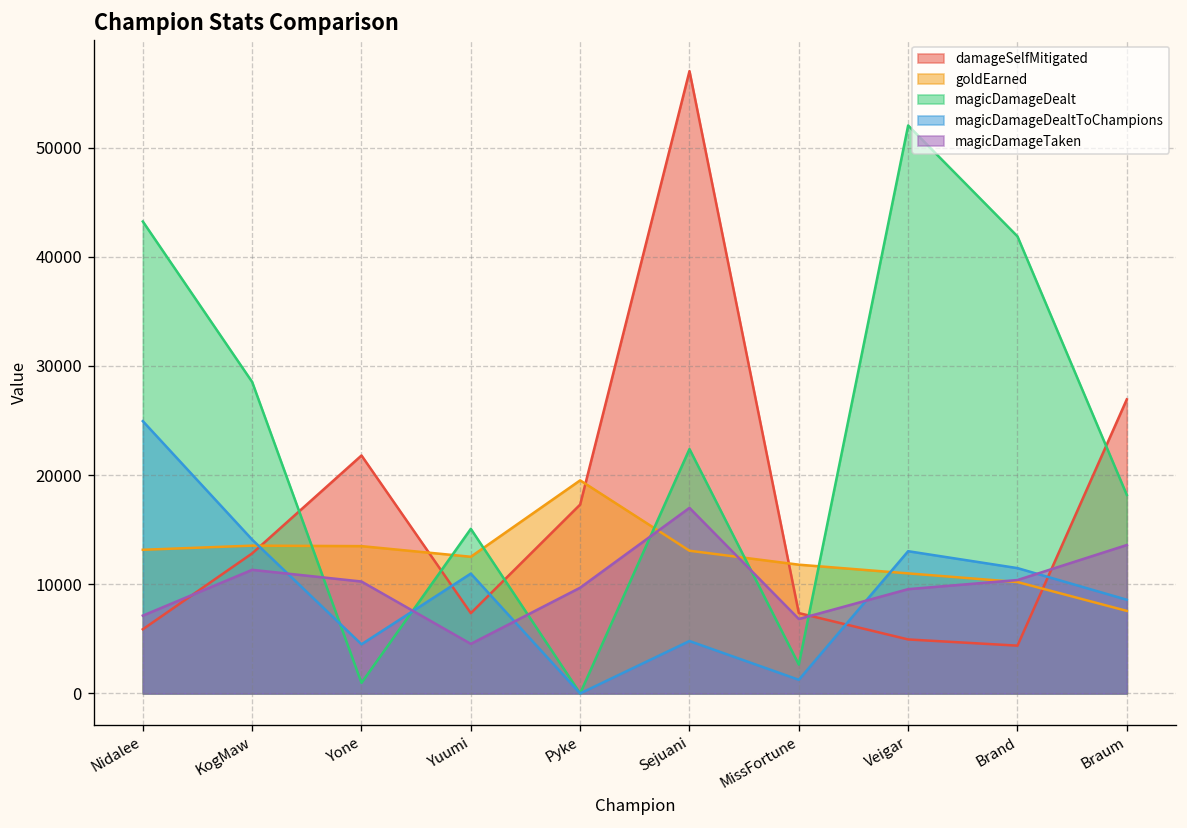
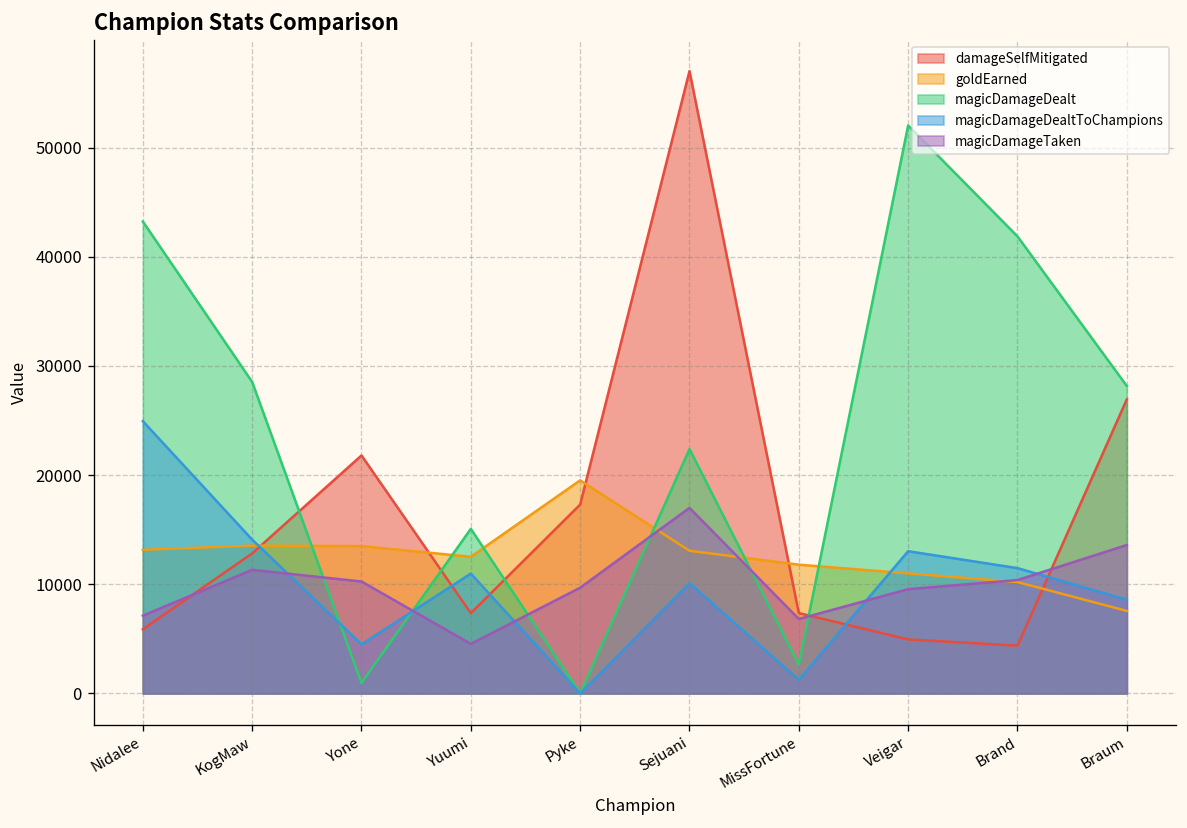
  {
    "damageSelfMitigated": {
      "Nidalee": 6000,
      "KogMaw": 13000,
      "Yone": 22000,
      "Yuumi": 7000,
      "Pyke": 17000,
      "Sejuani": 57000,
      "MissFortune": 7000,
      "Veigar": 5000,
      "Brand": 4000,
      "Braum": 27000
    },
    "goldEarned": {
      "Nidalee": 13000,
      "KogMaw": 14000,
      "Yone": 13000,
      "Yuumi": 13000,
      "Pyke": 20000,
      "Sejuani": 13000,
      "MissFortune": 12000,
      "Veigar": 11000,
      "Braum": 8000
    },
    "magicDamageDealt": {
      "Nidalee": 43000,
      "KogMaw": 29000,
      "Yone": 1000,
      "Yuumi": 15000,
      "Sejuani": 22000,
      "MissFortune": 3000,
      "Veigar": 52000,
      "Brand": 42000,
-     "Braum": 18000
+     "Braum": 28000
    },
    "magicDamageDealtToChampions": {
      "Nidalee": 25000,
      "KogMaw": 14000,
      "Yone": 4000,
      "Yuumi": 11000,
-     "Sejuani": 5000,
+     "Sejuani": 10000,
      "MissFortune": 1000,
      "Veigar": 13000,
      "Brand": 11000,
      "Braum": 9000
    },
    "magicDamageTaken": {
      "Nidalee": 7000,
      "KogMaw": 11000,
      "Yone": 10000,
      "Yuumi": 5000,
      "Pyke": 10000,
      "Sejuani": 17000,
      "MissFortune": 7000,
      "Veigar": 10000,
      "Braum": 14000
    }
  }
